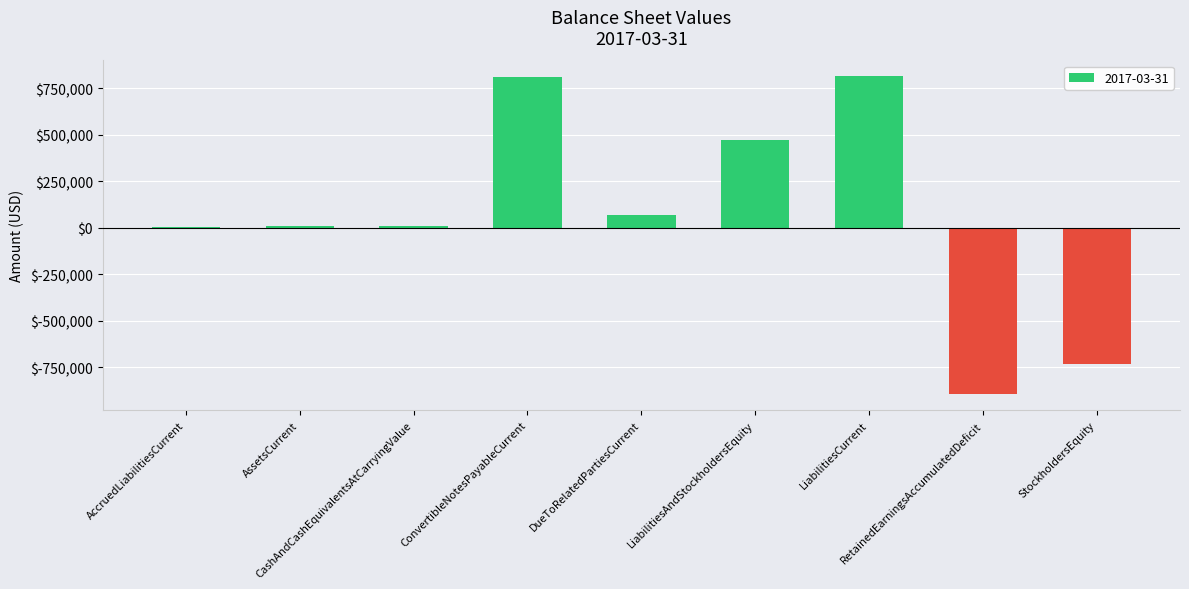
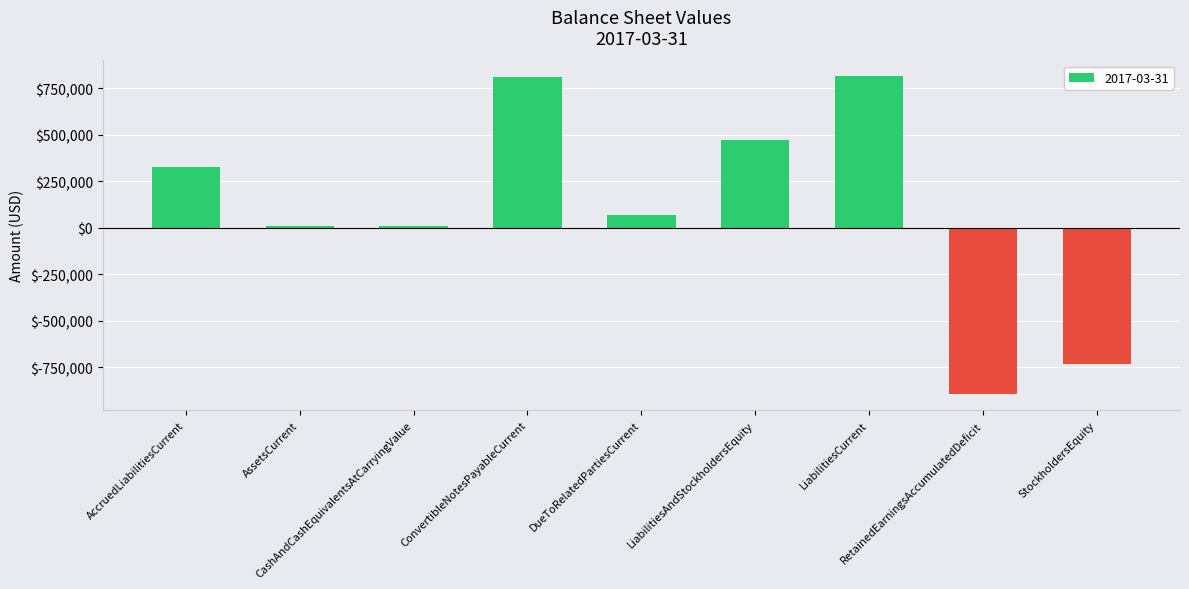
  {
-   "AccruedLiabilitiesCurrent": "$0",
+   "AccruedLiabilitiesCurrent": "$320,000",
    "ConvertibleNotesPayableCurrent": "$810,000",
    "DueToRelatedPartiesCurrent": "$70,000",
    "LiabilitiesAndStockholdersEquity": "$470,000",
    "LiabilitiesCurrent": "$810,000",
    "RetainedEarningsAccumulatedDeficit": "$-900,000",
    "StockholdersEquity": "$-730,000"
  }
